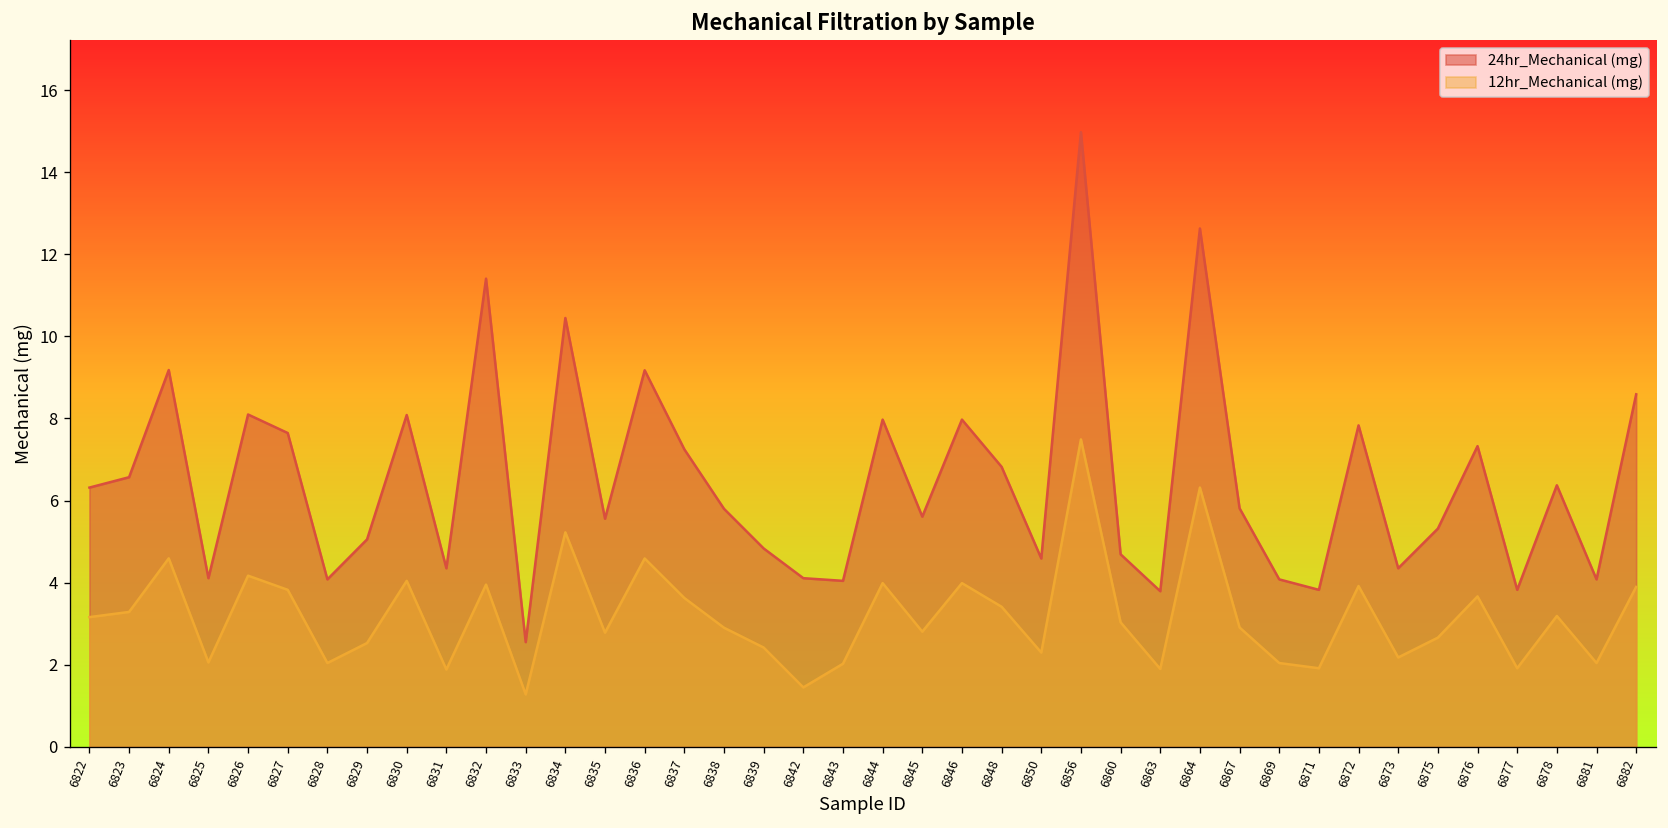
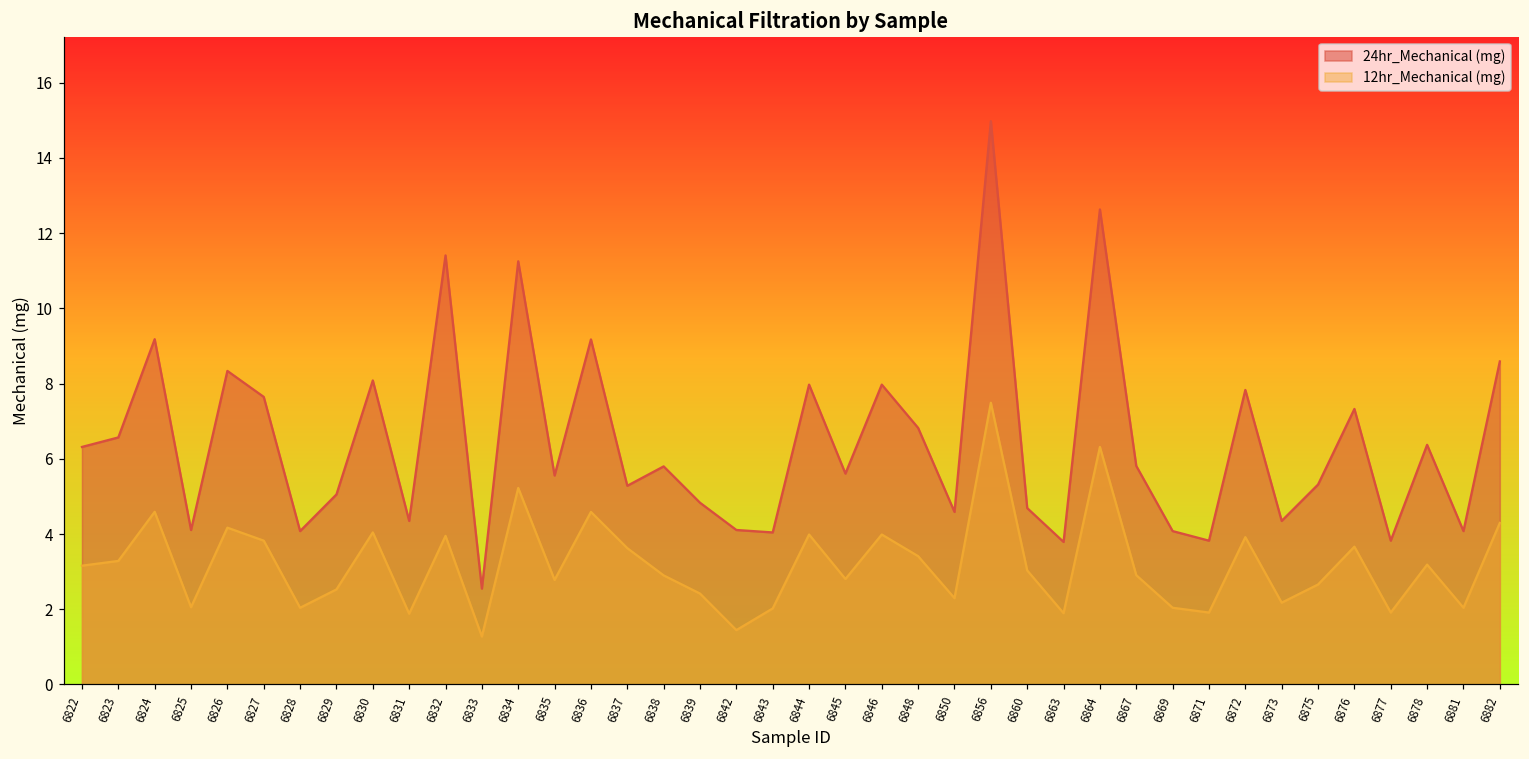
  {
    "24hr_Mechanical (mg)": {
      "6822": 6.3,
      "6823": 6.6,
      "6824": 9.2,
      "6825": 4.1,
-     "6826": 8.1,
+     "6826": 8.3,
      "6827": 7.6,
      "6828": 4.1,
      "6829": 5.1,
      "6830": 8.1,
      "6831": 4.3,
      "6832": 11.4,
      "6833": 2.5,
-     "6834": 10.4,
+     "6834": 11.3,
      "6835": 5.6,
      "6836": 9.2,
-     "6837": 7.2,
+     "6837": 5.3,
      "6838": 5.8,
      "6839": 4.8,
      "6842": 4.1,
      "6843": 4.0,
      "6844": 8.0,
      "6845": 5.6,
      "6846": 8.0,
      "6848": 6.8,
      "6850": 4.6,
      "6856": 15.0,
      "6860": 4.7,
      "6863": 3.8,
      "6864": 12.6,
      "6867": 5.8,
      "6869": 4.1,
      "6871": 3.8,
      "6872": 7.8,
      "6873": 4.3,
      "6875": 5.3,
      "6876": 7.3,
      "6877": 3.8,
      "6878": 6.4,
      "6881": 4.1,
      "6882": 8.6
    },
    "12hr_Mechanical (mg)": {
      "6822": 3.2,
      "6823": 3.3,
      "6824": 4.6,
      "6825": 2.1,
      "6826": 4.2,
      "6827": 3.8,
      "6828": 2.0,
      "6829": 2.5,
      "6830": 4.0,
      "6831": 1.9,
      "6832": 4.0,
      "6833": 1.3,
      "6834": 5.2,
      "6835": 2.8,
      "6836": 4.6,
      "6837": 3.6,
      "6838": 2.9,
      "6839": 2.4,
      "6842": 1.4,
      "6843": 2.0,
      "6844": 4.0,
      "6845": 2.8,
      "6846": 4.0,
      "6848": 3.4,
      "6850": 2.3,
      "6856": 7.5,
      "6860": 3.0,
      "6863": 1.9,
      "6864": 6.3,
      "6867": 2.9,
      "6869": 2.0,
      "6871": 1.9,
      "6872": 3.9,
      "6873": 2.2,
      "6875": 2.7,
      "6876": 3.7,
      "6877": 1.9,
      "6878": 3.2,
      "6881": 2.0,
-     "6882": 3.9
+     "6882": 4.3
    }
  }
